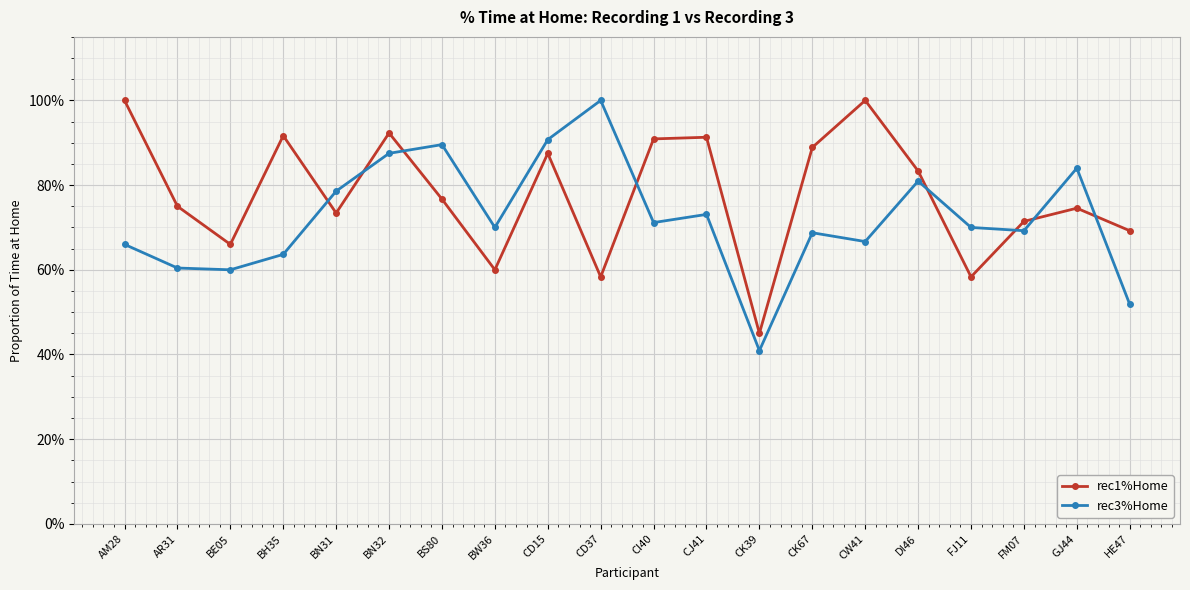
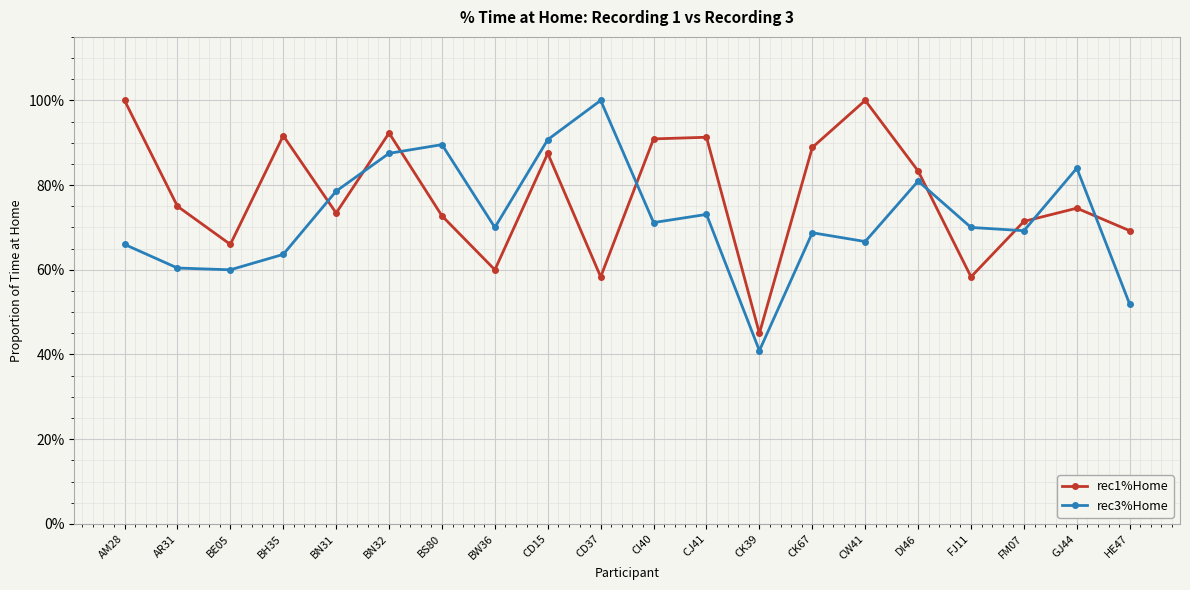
  {
    "rec1%Home": {
      "AM28": "100%",
      "AR31": "75%",
      "BE05": "66%",
      "BH35": "92%",
      "BN31": "73%",
      "BN32": "92%",
-     "BS80": "77%",
+     "BS80": "73%",
      "BW36": "60%",
      "CD15": "88%",
      "CD37": "58%",
      "CI40": "91%",
      "CJ41": "91%",
      "CK39": "45%",
      "CK67": "89%",
      "CW41": "100%",
      "DI46": "83%",
      "FJ11": "58%",
      "FM07": "71%",
      "GJ44": "75%",
      "HE47": "69%"
    },
    "rec3%Home": {
      "AM28": "66%",
      "AR31": "60%",
      "BE05": "60%",
      "BH35": "64%",
      "BN31": "79%",
      "BN32": "88%",
      "BS80": "90%",
      "BW36": "70%",
      "CD15": "91%",
      "CD37": "100%",
      "CI40": "71%",
      "CJ41": "73%",
      "CK39": "41%",
      "CK67": "69%",
      "CW41": "67%",
      "DI46": "81%",
      "FJ11": "70%",
      "FM07": "69%",
      "GJ44": "84%",
      "HE47": "52%"
    }
  }
